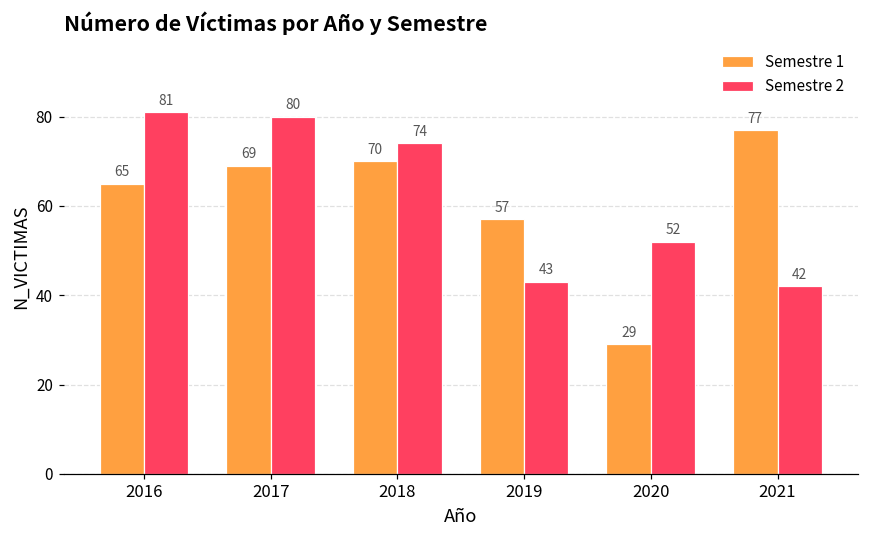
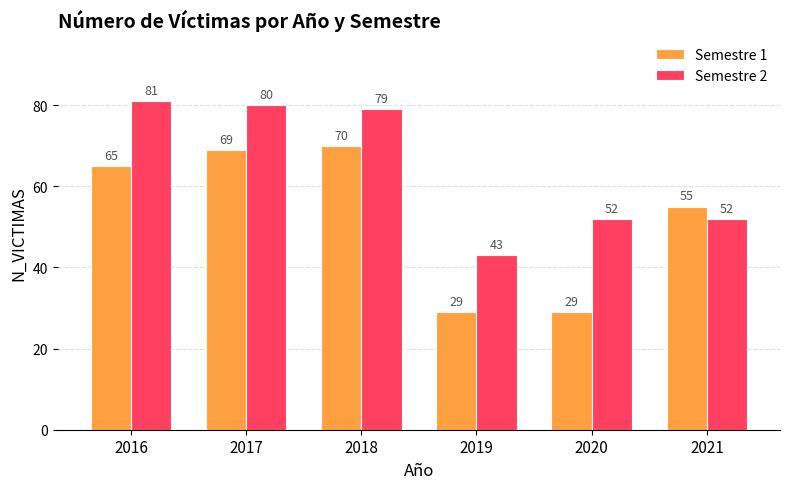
  {
    "Semestre 1": {
      "2016": 65,
      "2017": 69,
      "2018": 70,
-     "2019": 57,
+     "2019": 29,
      "2020": 29,
-     "2021": 77
+     "2021": 55
    },
    "Semestre 2": {
      "2016": 81,
      "2017": 80,
-     "2018": 74,
+     "2018": 79,
      "2019": 43,
      "2020": 52,
-     "2021": 42
+     "2021": 52
    }
  }
